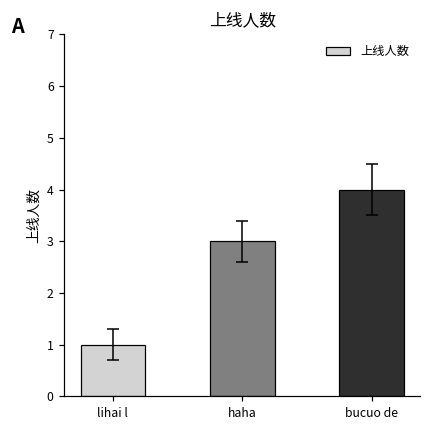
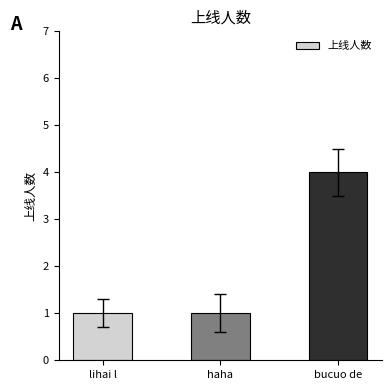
  {
    "上线人数": {
      "lihai l": 1,
-     "haha": 3,
+     "haha": 1,
      "bucuo de": 4
    }
  }
